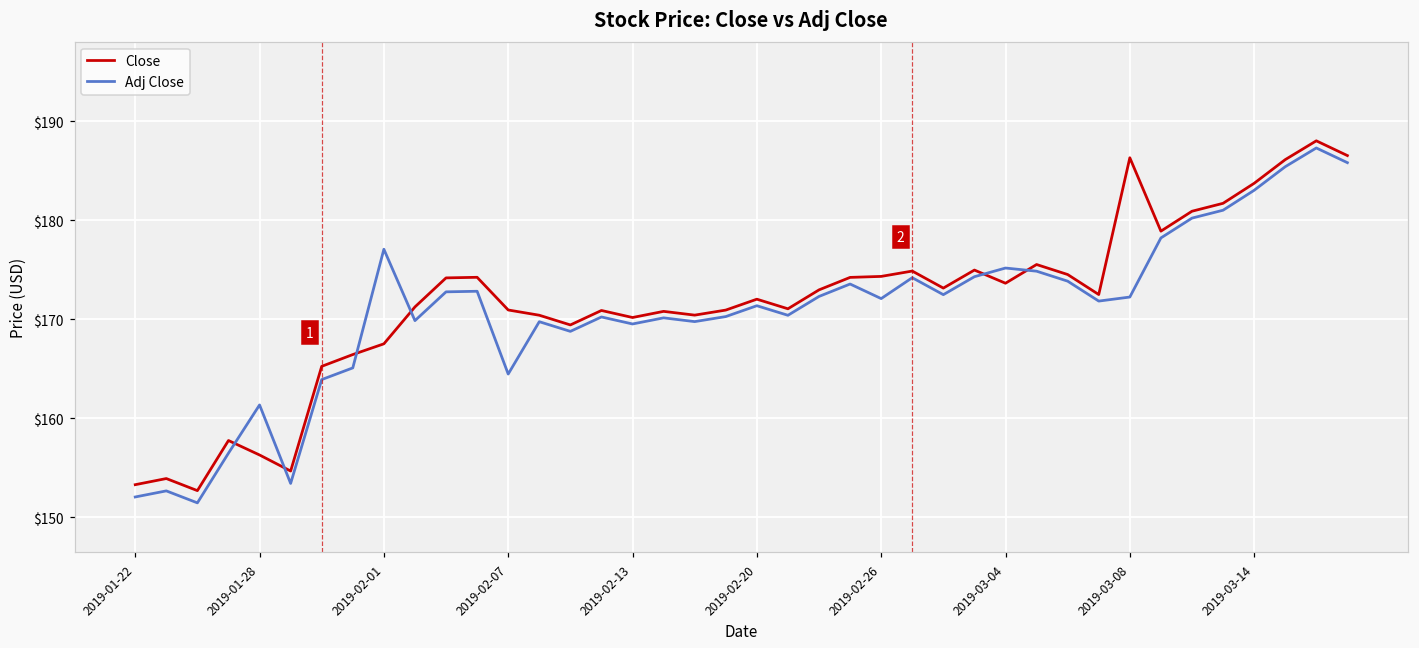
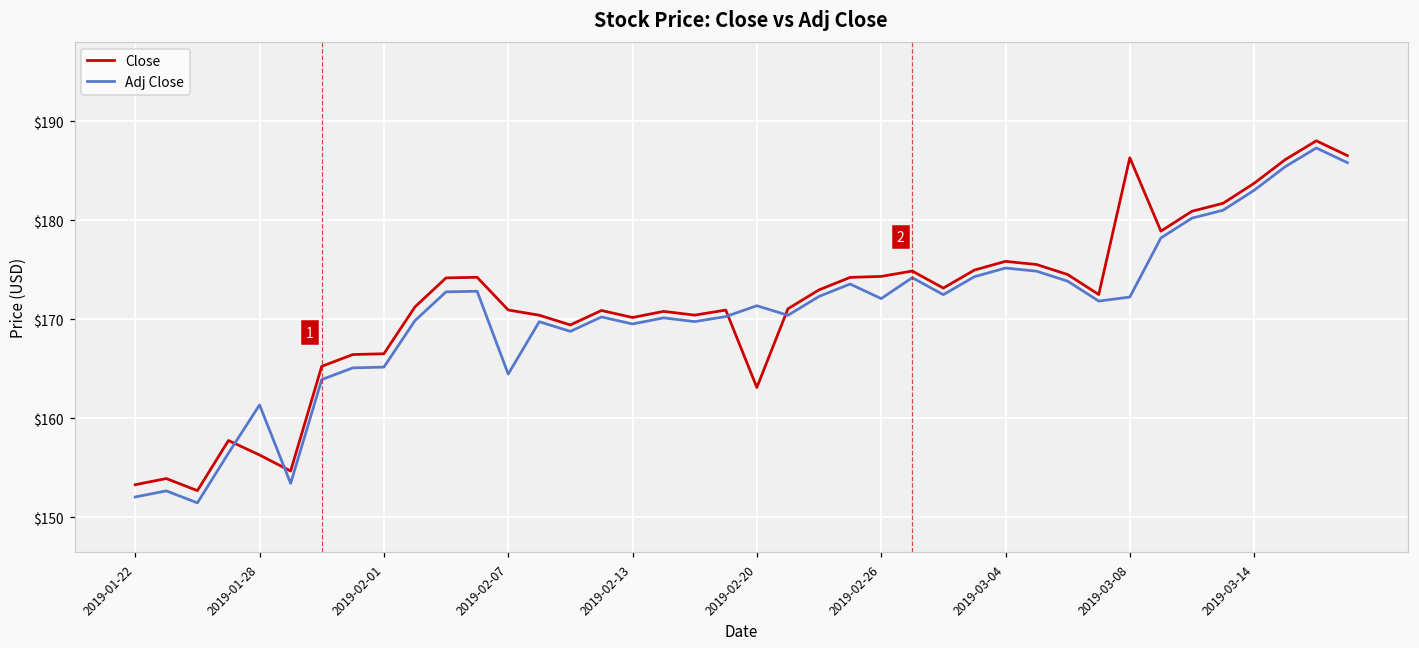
  {
    "Close": {
      "2019-01-22": "$153",
      "2019-01-28": "$156",
-     "2019-02-01": "$168",
+     "2019-02-01": "$167",
      "2019-02-07": "$171",
      "2019-02-13": "$170",
-     "2019-02-20": "$172",
+     "2019-02-20": "$163",
      "2019-02-26": "$174",
-     "2019-03-04": "$174",
+     "2019-03-04": "$176",
      "2019-03-08": "$186",
      "2019-03-14": "$184"
    },
    "Adj Close": {
      "2019-01-22": "$152",
      "2019-01-28": "$161",
-     "2019-02-01": "$177",
+     "2019-02-01": "$165",
      "2019-02-07": "$164",
      "2019-02-13": "$170",
      "2019-02-20": "$171",
      "2019-02-26": "$172",
      "2019-03-04": "$175",
      "2019-03-08": "$172",
      "2019-03-14": "$183"
    }
  }
